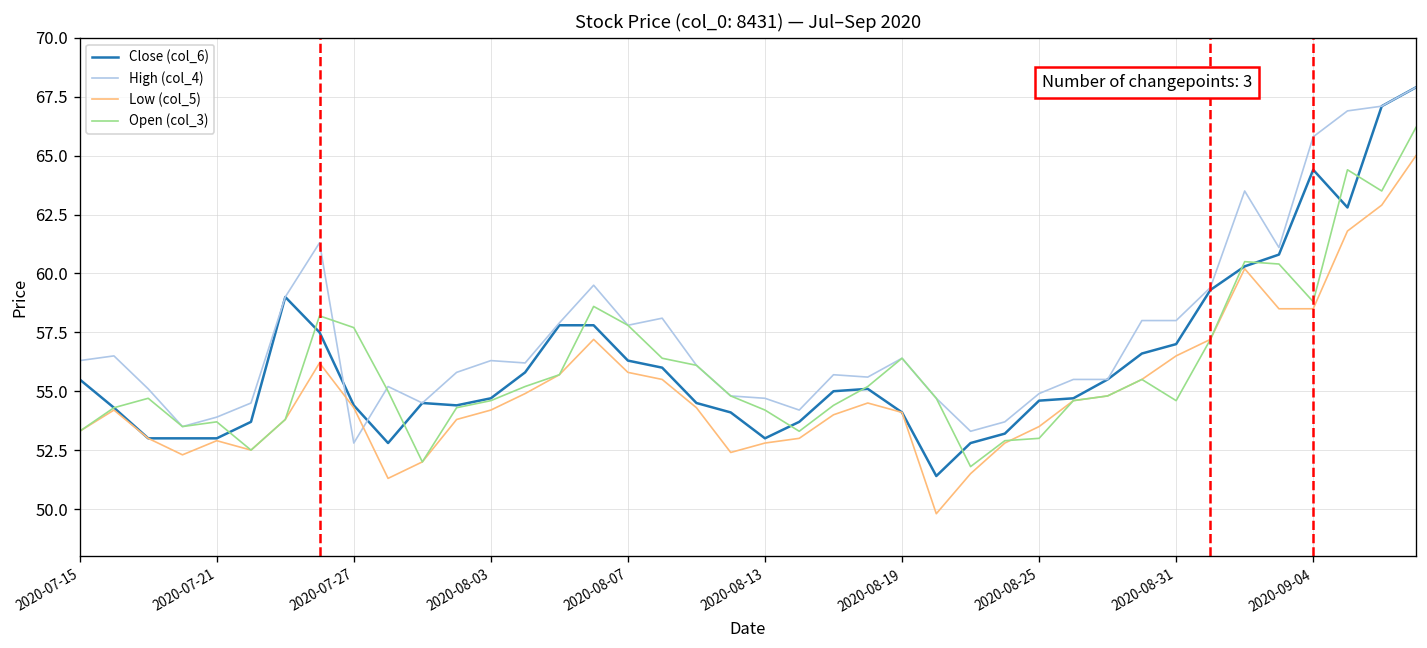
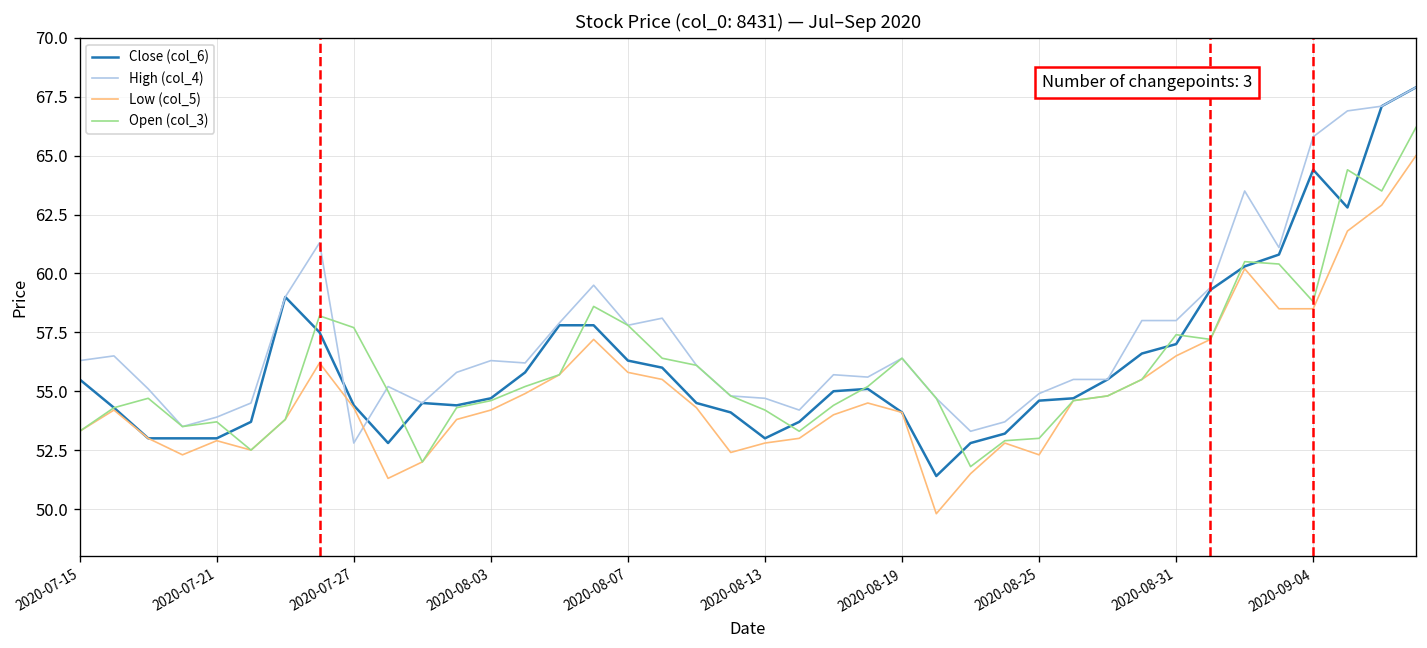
  {
    "Close (col_6)": {
      "2020-07-15": 55.5,
      "2020-08-07": 56.3,
      "2020-08-13": 53.0,
      "2020-08-25": 54.6,
      "2020-08-31": 57.0,
      "2020-09-04": 64.4
    },
    "High (col_4)": {
      "2020-07-15": 56.3,
      "2020-07-21": 53.9,
      "2020-07-27": 52.8,
      "2020-08-03": 56.3,
      "2020-08-13": 54.7,
      "2020-08-25": 54.9,
      "2020-08-31": 58.0,
      "2020-09-04": 65.8
    },
    "Low (col_5)": {
      "2020-08-03": 54.2,
      "2020-08-07": 55.8,
      "2020-08-13": 52.8,
-     "2020-08-25": 53.5,
+     "2020-08-25": 52.3,
      "2020-08-31": 56.5,
      "2020-09-04": 58.5
    },
    "Open (col_3)": {
      "2020-07-21": 53.7,
      "2020-07-27": 57.7,
      "2020-08-13": 54.2,
      "2020-08-25": 53.0,
-     "2020-08-31": 54.6,
+     "2020-08-31": 57.4,
      "2020-09-04": 58.8
    }
  }
